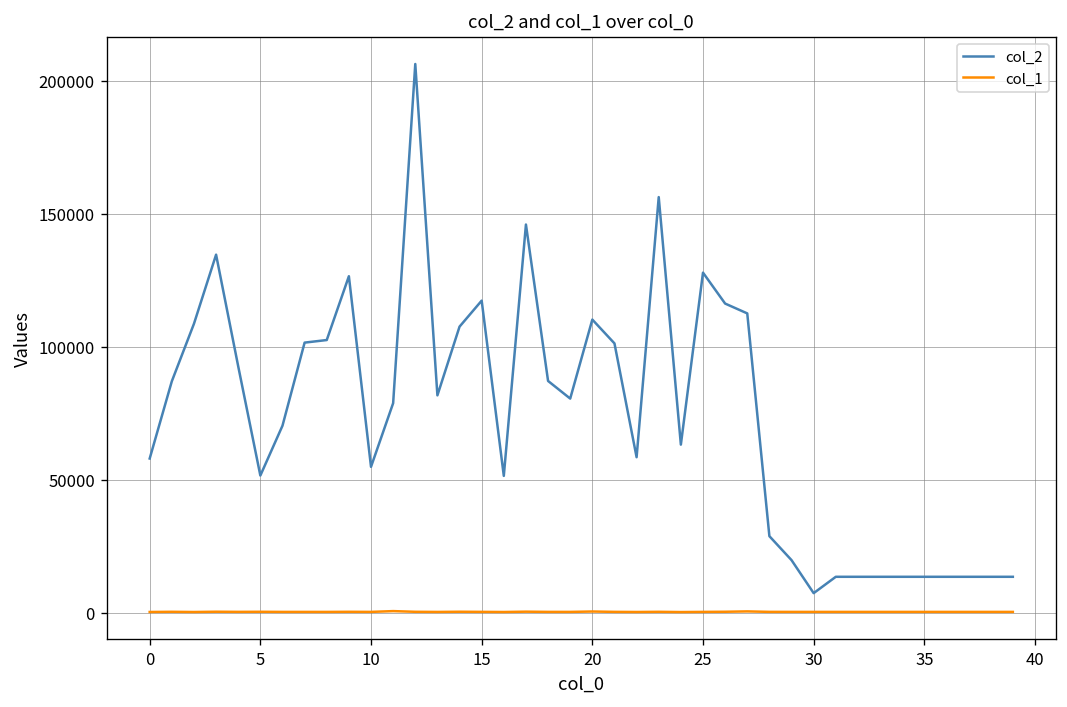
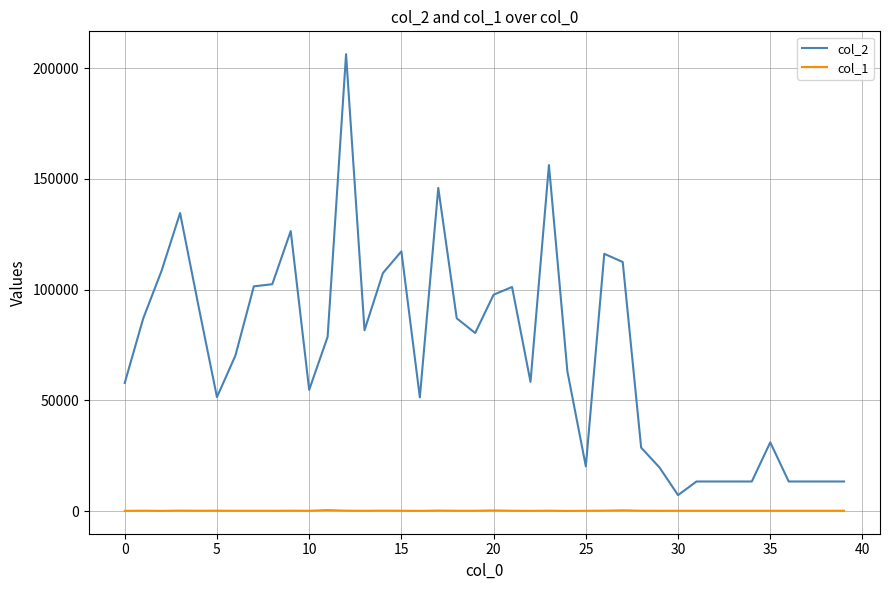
  {
    "col_2": {
      "0": 58000,
      "5": 52000,
      "10": 55000,
      "15": 117000,
-     "20": 110000,
-     "25": 128000,
+     "20": 98000,
+     "25": 20000,
      "30": 7000,
-     "35": 13000
+     "35": 31000
    },
    "col_1": {
      "0": 0,
      "5": 0,
      "10": 0,
      "15": 0,
      "20": 0,
      "25": 0,
      "30": 0,
      "35": 0
    }
  }
